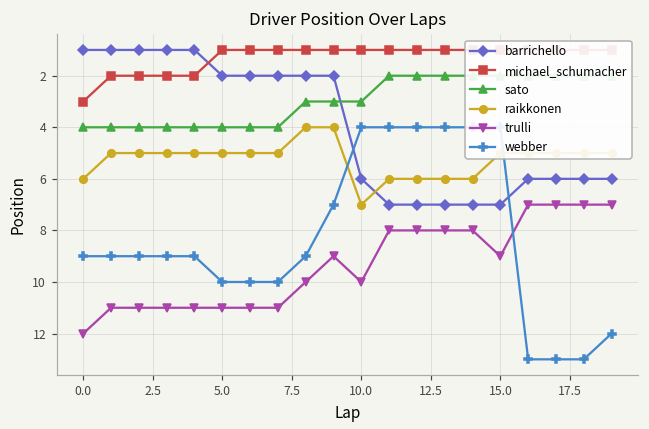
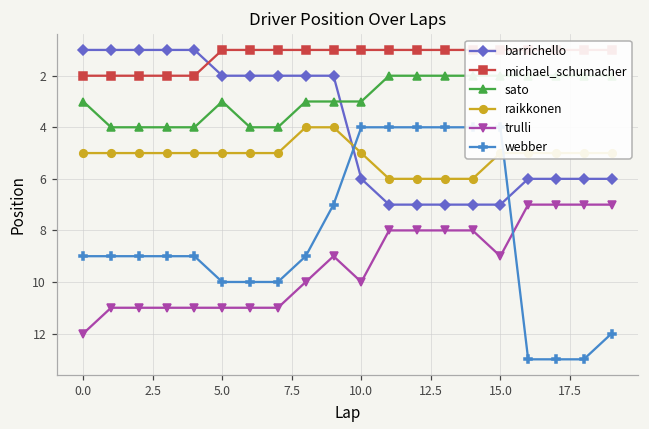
  {
    "michael_schumacher": {
-     "0.0": 3,
+     "0.0": 2,
      "5.0": 1,
      "10.0": 1
    },
    "sato": {
-     "0.0": 4,
-     "5.0": 4,
+     "0.0": 3,
+     "5.0": 3,
      "10.0": 3
    },
    "raikkonen": {
-     "0.0": 6,
+     "0.0": 5,
      "5.0": 5,
-     "10.0": 7,
+     "10.0": 5,
      "15.0": 5
    },
    "trulli": {
      "0.0": 12,
      "5.0": 11,
      "10.0": 10,
      "15.0": 9
    }
  }
